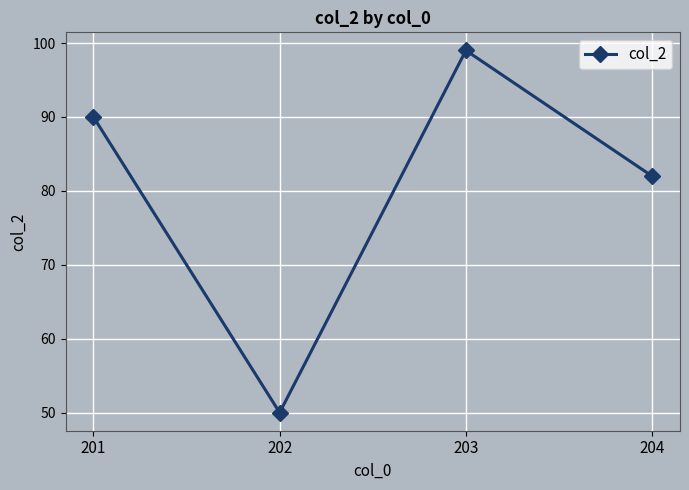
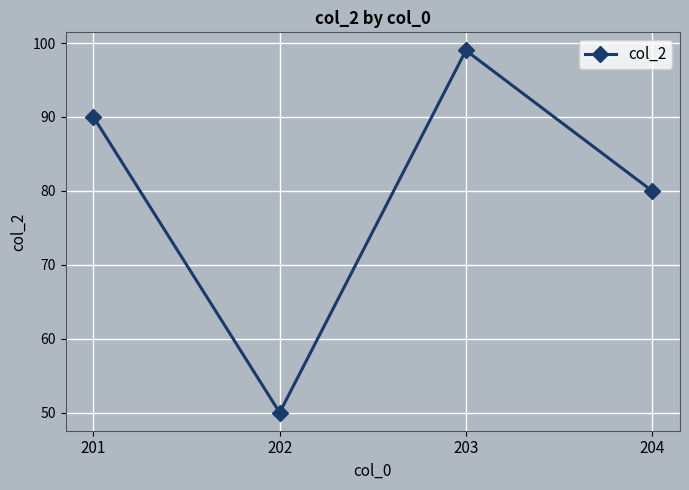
  {
    "201": 90,
    "202": 50,
    "203": 99,
-   "204": 82
+   "204": 80
  }
